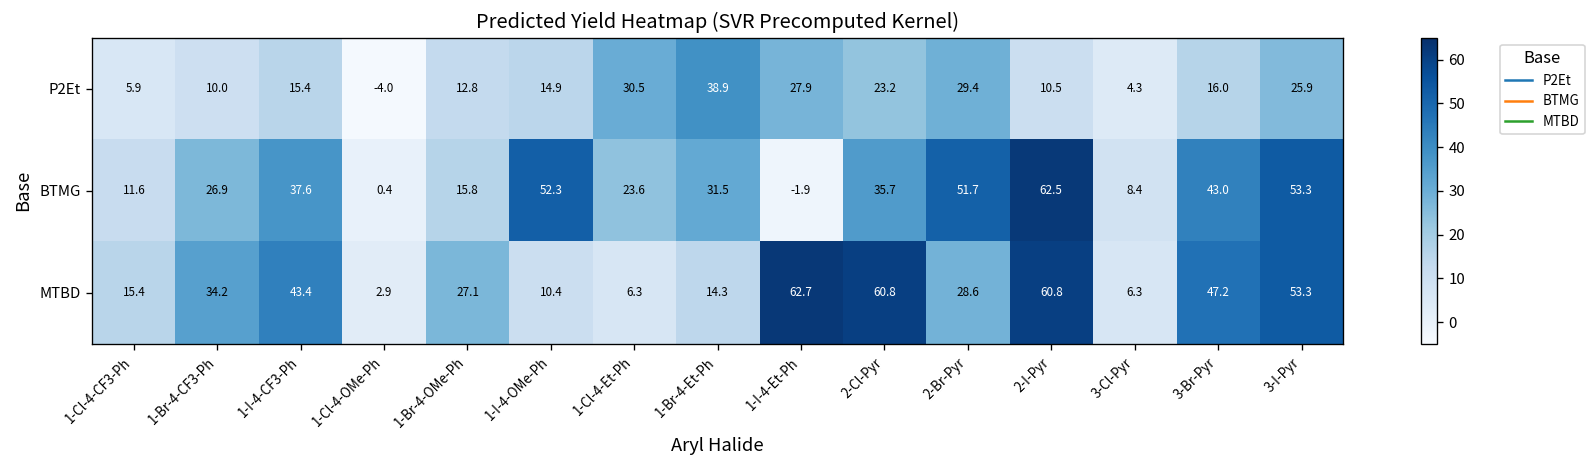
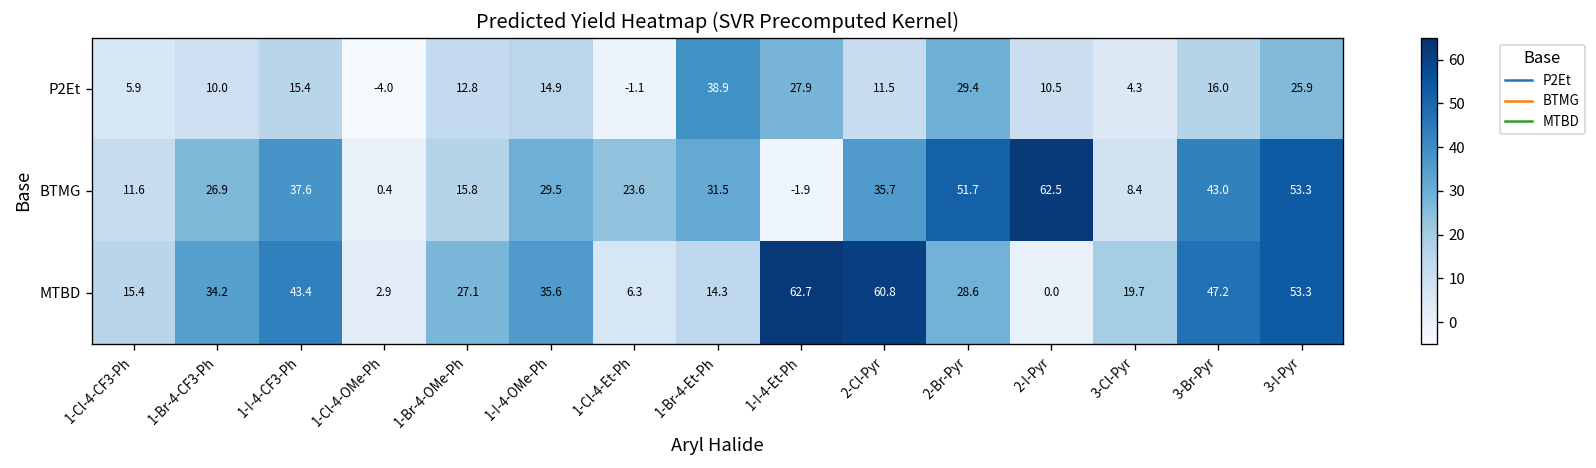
  {
    "P2Et": {
      "1-Cl-4-CF3-Ph": 5.9,
      "1-Br-4-CF3-Ph": 10.0,
      "1-I-4-CF3-Ph": 15.4,
      "1-Cl-4-OMe-Ph": -4.0,
      "1-Br-4-OMe-Ph": 12.8,
      "1-I-4-OMe-Ph": 14.9,
-     "1-Cl-4-Et-Ph": 30.5,
+     "1-Cl-4-Et-Ph": -1.1,
      "1-Br-4-Et-Ph": 38.9,
      "1-I-4-Et-Ph": 27.9,
-     "2-Cl-Pyr": 23.2,
+     "2-Cl-Pyr": 11.5,
      "2-Br-Pyr": 29.4,
      "2-I-Pyr": 10.5,
      "3-Cl-Pyr": 4.3,
      "3-Br-Pyr": 16.0,
      "3-I-Pyr": 25.9
    },
    "BTMG": {
      "1-Cl-4-CF3-Ph": 11.6,
      "1-Br-4-CF3-Ph": 26.9,
      "1-I-4-CF3-Ph": 37.6,
      "1-Cl-4-OMe-Ph": 0.4,
      "1-Br-4-OMe-Ph": 15.8,
-     "1-I-4-OMe-Ph": 52.3,
+     "1-I-4-OMe-Ph": 29.5,
      "1-Cl-4-Et-Ph": 23.6,
      "1-Br-4-Et-Ph": 31.5,
      "1-I-4-Et-Ph": -1.9,
      "2-Cl-Pyr": 35.7,
      "2-Br-Pyr": 51.7,
      "2-I-Pyr": 62.5,
      "3-Cl-Pyr": 8.4,
      "3-Br-Pyr": 43.0,
      "3-I-Pyr": 53.3
    },
    "MTBD": {
      "1-Cl-4-CF3-Ph": 15.4,
      "1-Br-4-CF3-Ph": 34.2,
      "1-I-4-CF3-Ph": 43.4,
      "1-Cl-4-OMe-Ph": 2.9,
      "1-Br-4-OMe-Ph": 27.1,
-     "1-I-4-OMe-Ph": 10.4,
+     "1-I-4-OMe-Ph": 35.6,
      "1-Cl-4-Et-Ph": 6.3,
      "1-Br-4-Et-Ph": 14.3,
      "1-I-4-Et-Ph": 62.7,
      "2-Cl-Pyr": 60.8,
      "2-Br-Pyr": 28.6,
-     "2-I-Pyr": 60.8,
-     "3-Cl-Pyr": 6.3,
+     "2-I-Pyr": 0.0,
+     "3-Cl-Pyr": 19.7,
      "3-Br-Pyr": 47.2,
      "3-I-Pyr": 53.3
    }
  }
